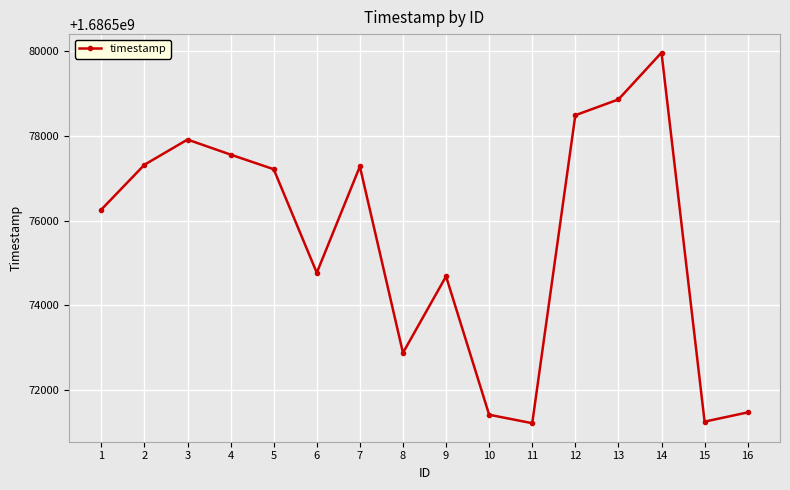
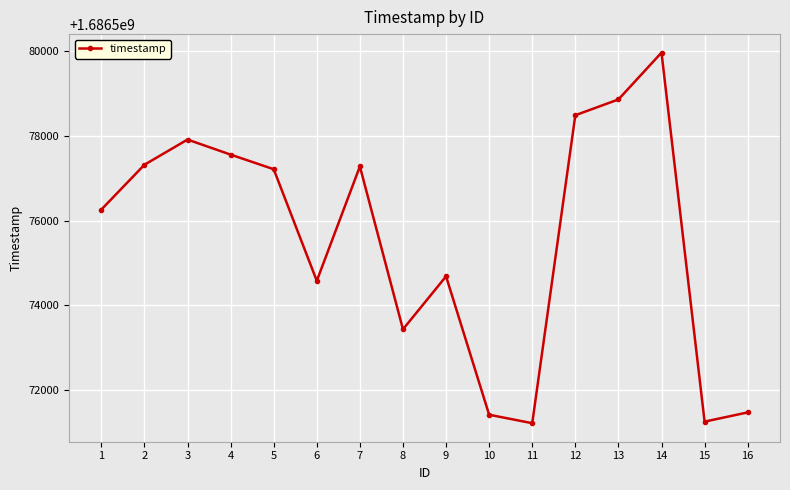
  {
    "1": 1686576300,
    "2": 1686577300,
    "3": 1686577900,
    "4": 1686577600,
    "5": 1686577200,
-   "6": 1686574800,
+   "6": 1686574600,
    "7": 1686577300,
-   "8": 1686572900,
+   "8": 1686573400,
    "9": 1686574700,
    "10": 1686571400,
    "11": 1686571200,
    "12": 1686578500,
    "13": 1686578900,
    "14": 1686580000,
    "15": 1686571200,
    "16": 1686571500
  }
